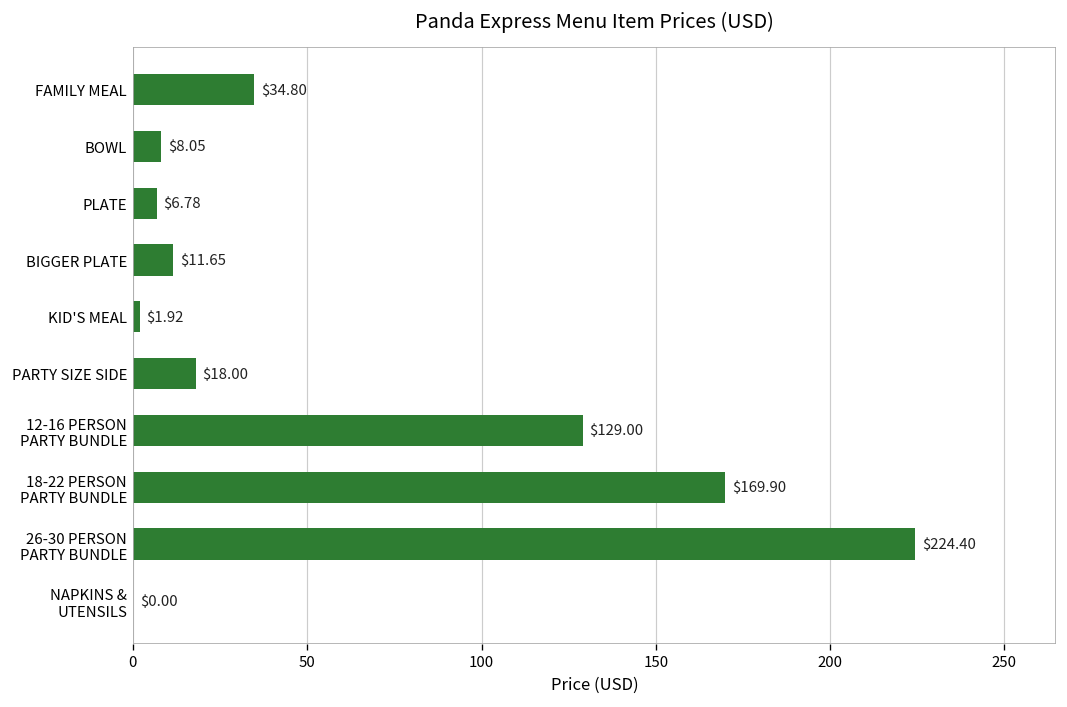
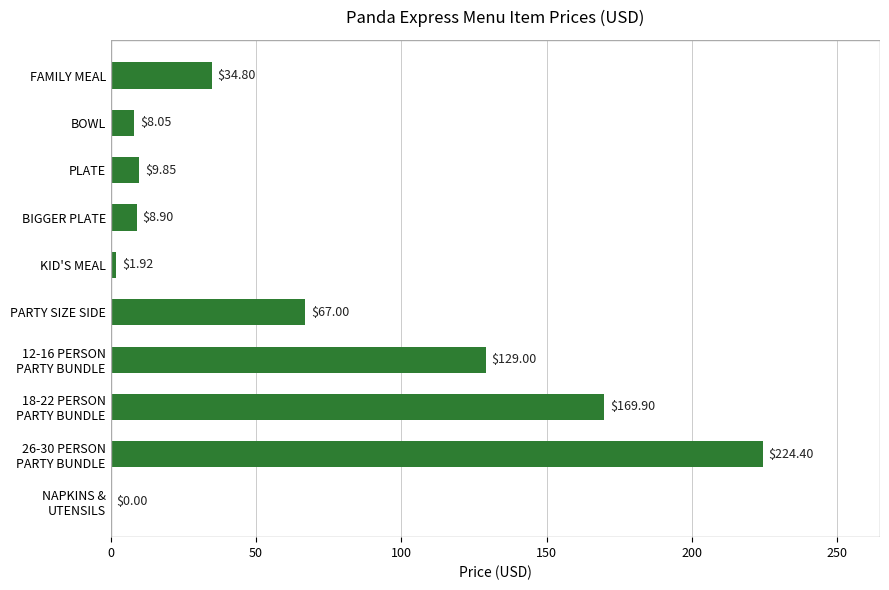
  {
    "FAMILY MEAL": "$34.80",
    "BOWL": "$8.05",
-   "PLATE": "$6.78",
-   "BIGGER PLATE": "$11.65",
+   "PLATE": "$9.85",
+   "BIGGER PLATE": "$8.90",
    "KID'S MEAL": "$1.92",
-   "PARTY SIZE SIDE": "$18.00",
+   "PARTY SIZE SIDE": "$67.00",
    "12-16 PERSON PARTY BUNDLE": "$129.00",
    "18-22 PERSON PARTY BUNDLE": "$169.90",
    "26-30 PERSON PARTY BUNDLE": "$224.40",
    "NAPKINS & UTENSILS": "$0.00"
  }
